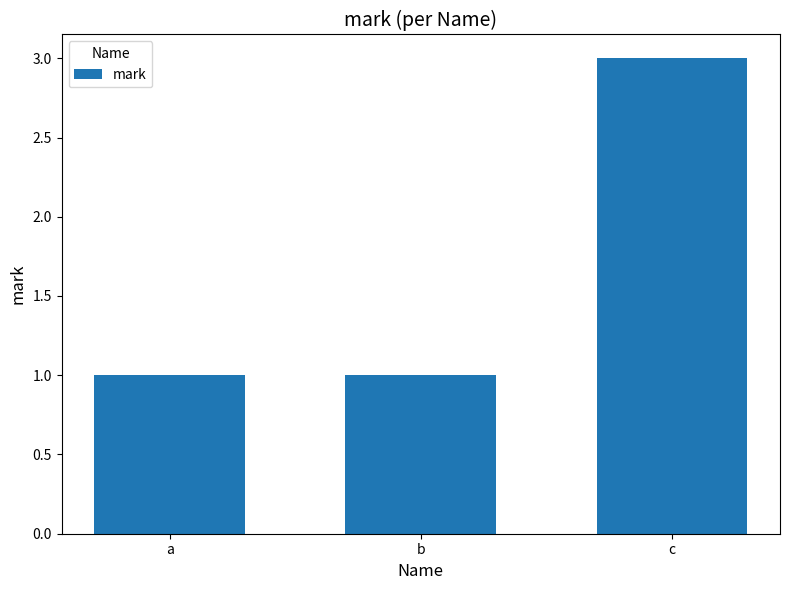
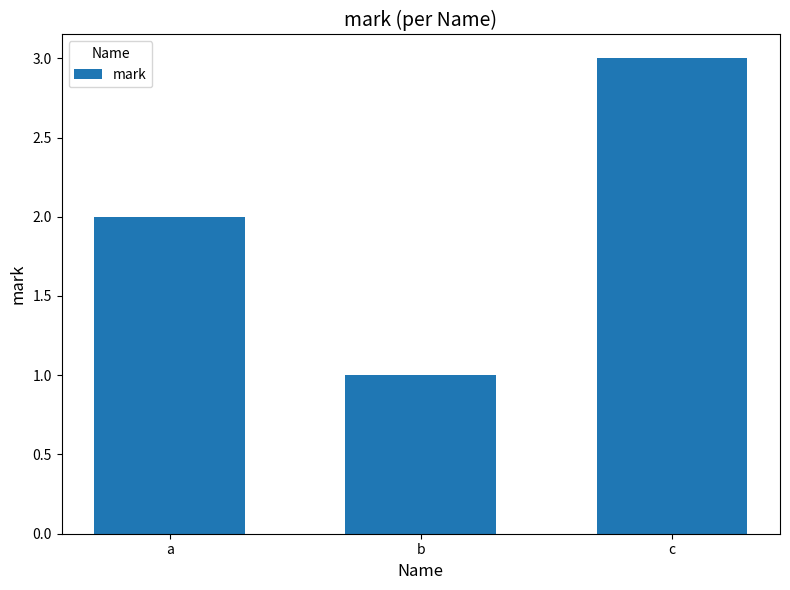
  {
-   "a": 1,
+   "a": 2,
    "b": 1,
    "c": 3
  }
